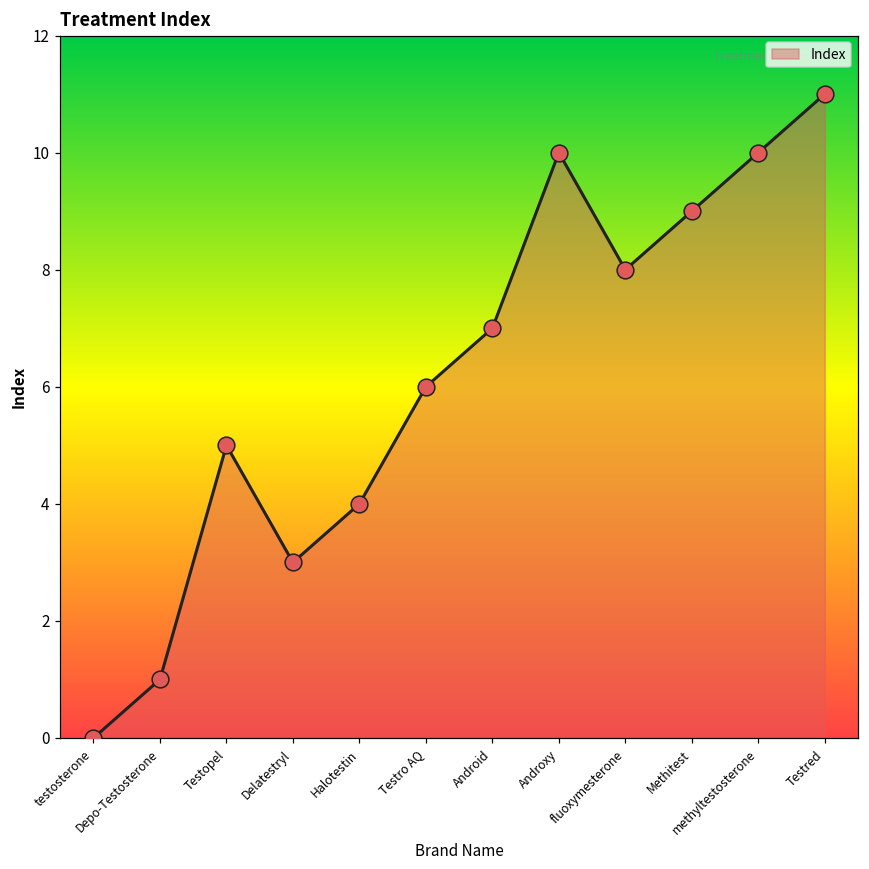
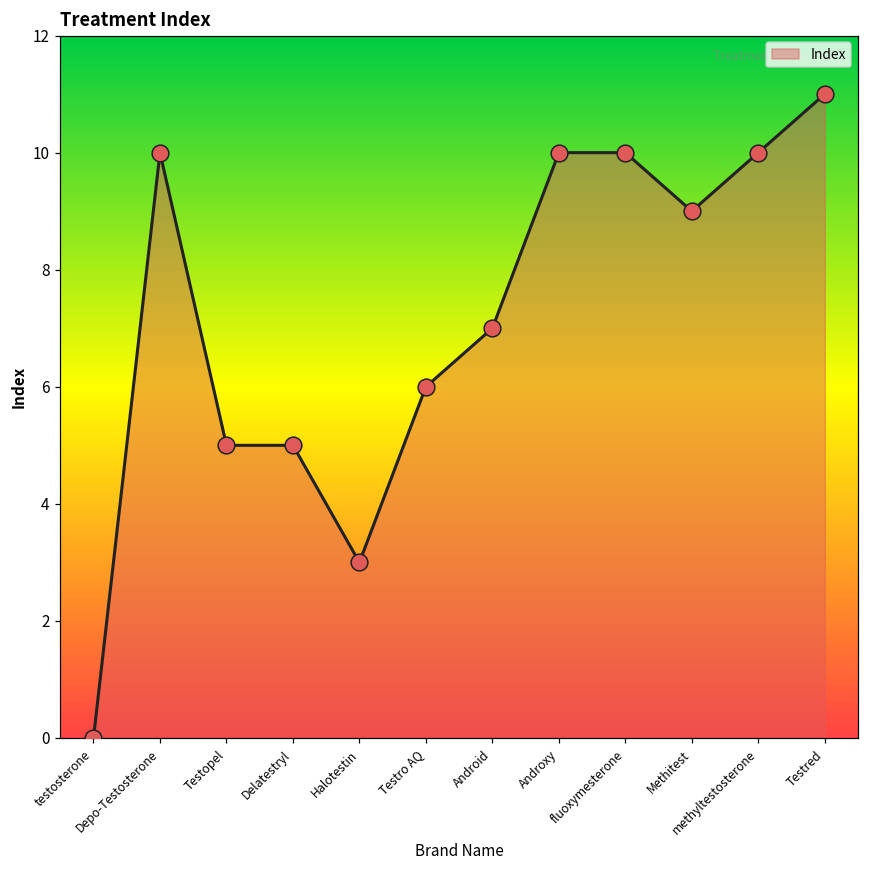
  {
    "testosterone": 0,
-   "Depo-Testosterone": 1,
+   "Depo-Testosterone": 10,
    "Testopel": 5,
-   "Delatestryl": 3,
-   "Halotestin": 4,
+   "Delatestryl": 5,
+   "Halotestin": 3,
    "Testro AQ": 6,
    "Android": 7,
    "Androxy": 10,
-   "fluoxymesterone": 8,
+   "fluoxymesterone": 10,
    "Methitest": 9,
    "methyltestosterone": 10,
    "Testred": 11
  }
